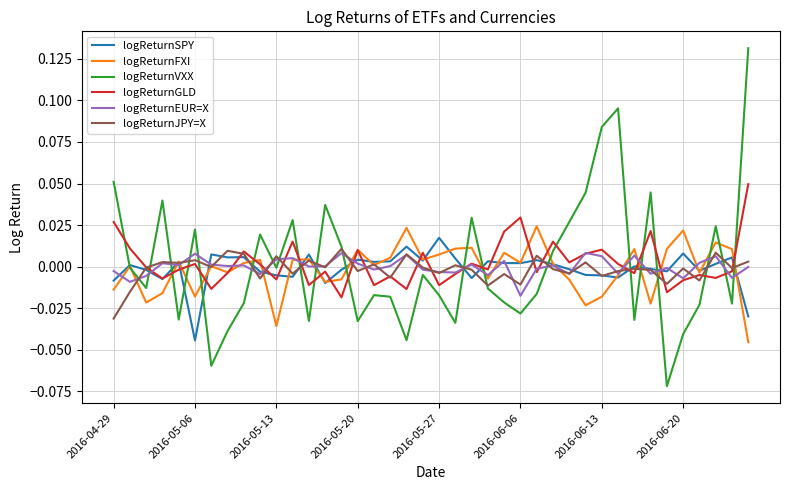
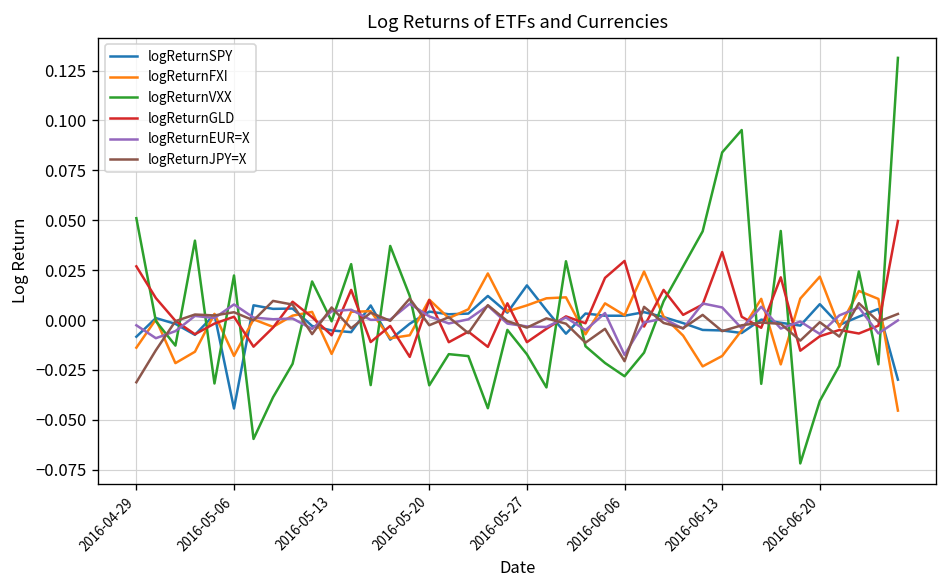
  {
    "logReturnSPY": {
      "2016-04-29": -0.008,
      "2016-05-06": -0.044,
      "2016-05-13": -0.005,
      "2016-05-20": 0.004,
      "2016-05-27": 0.017,
      "2016-06-20": 0.008
    },
    "logReturnFXI": {
      "2016-04-29": -0.014,
      "2016-05-06": -0.018,
-     "2016-05-13": -0.036,
+     "2016-05-13": -0.017,
      "2016-05-27": 0.007,
      "2016-06-13": -0.018,
      "2016-06-20": 0.022
    },
    "logReturnVXX": {
      "2016-04-29": 0.051,
      "2016-05-06": 0.022,
      "2016-05-13": -0.001,
      "2016-05-20": -0.033,
      "2016-05-27": -0.017,
      "2016-06-06": -0.028,
      "2016-06-13": 0.084,
      "2016-06-20": -0.041
    },
    "logReturnGLD": {
      "2016-04-29": 0.027,
      "2016-05-06": 0.002,
      "2016-05-13": -0.008,
      "2016-05-27": -0.011,
      "2016-06-06": 0.030,
-     "2016-06-13": 0.010
+     "2016-06-13": 0.034
    },
    "logReturnEUR=X": {
      "2016-04-29": -0.003,
      "2016-05-06": 0.008,
      "2016-05-13": 0.004,
      "2016-05-20": 0.002,
      "2016-06-06": -0.018,
      "2016-06-13": 0.006
    },
    "logReturnJPY=X": {
      "2016-04-29": -0.031,
      "2016-05-06": 0.004,
      "2016-05-13": 0.006,
      "2016-05-20": -0.003,
-     "2016-06-06": -0.011,
+     "2016-06-06": -0.021,
      "2016-06-20": -0.001
    }
  }
